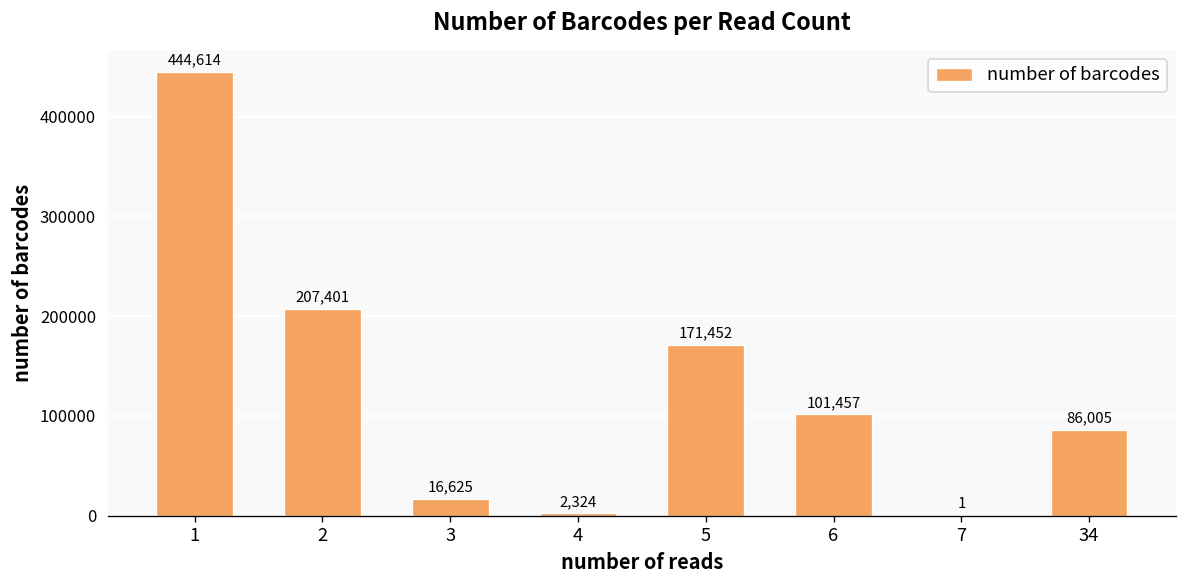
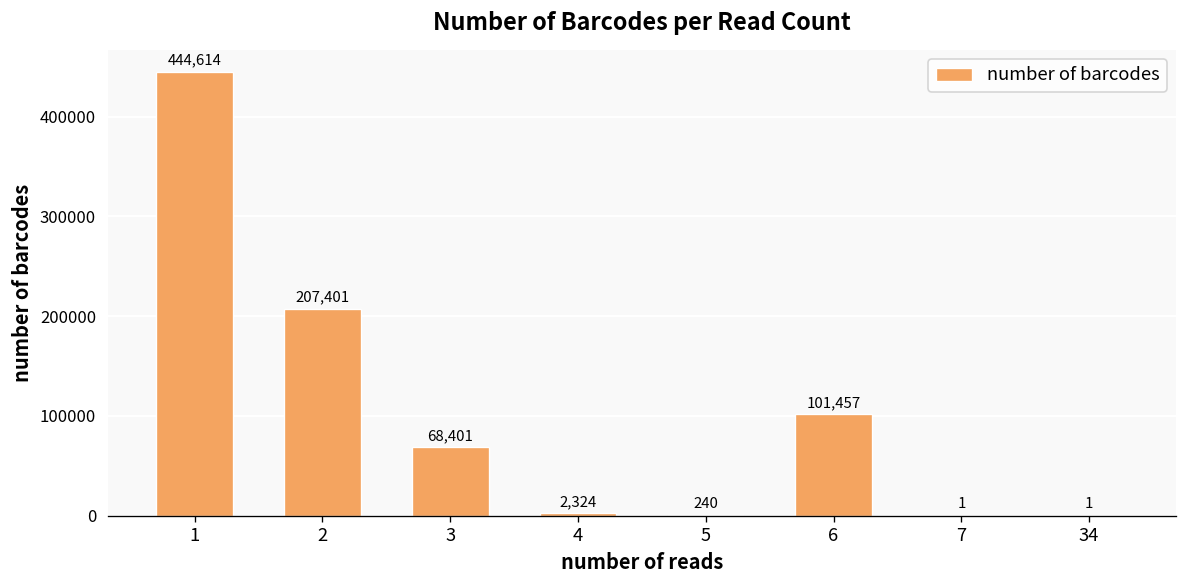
  {
    "1": "444,614",
    "2": "207,401",
-   "3": "16,625",
+   "3": "68,401",
    "4": "2,324",
-   "5": "171,452",
+   "5": "240",
    "6": "101,457",
    "7": "1",
-   "34": "86,005"
+   "34": "1"
  }
